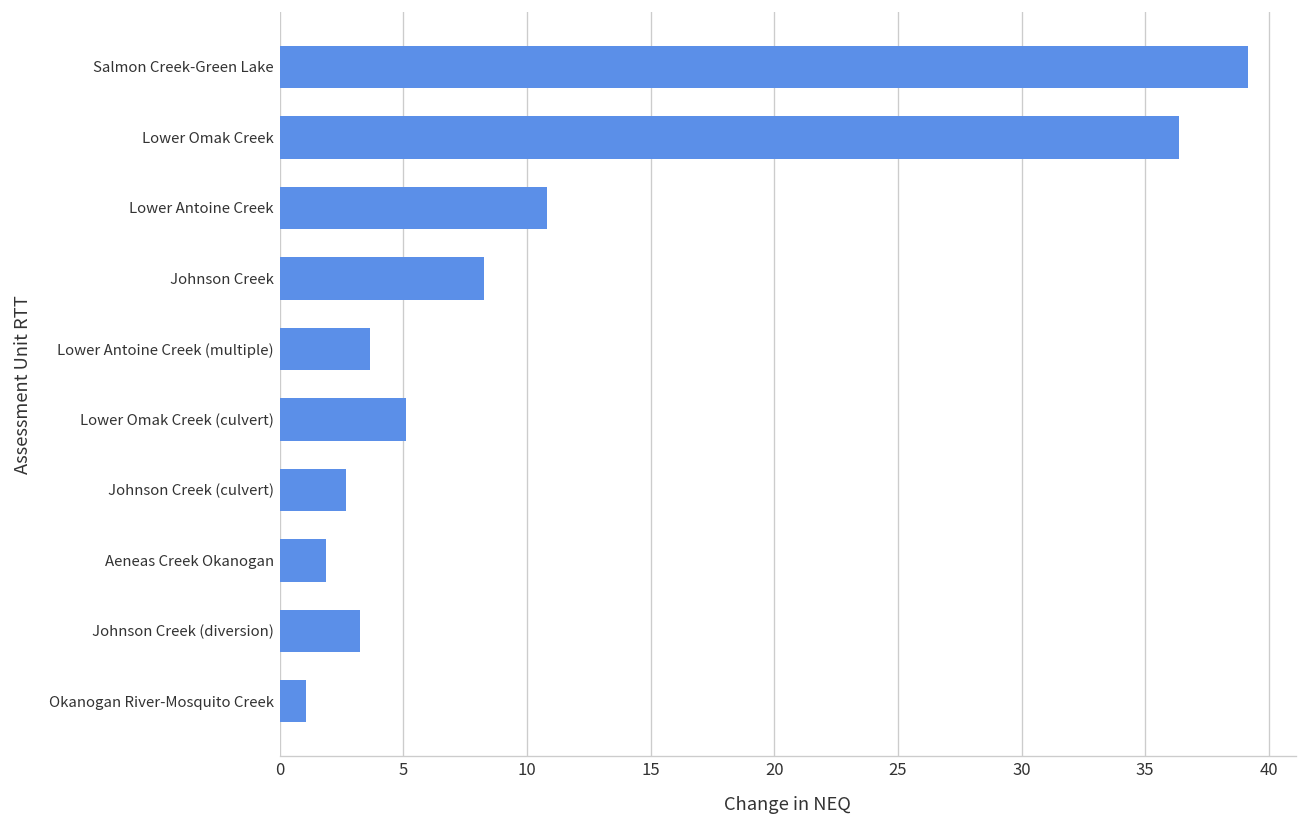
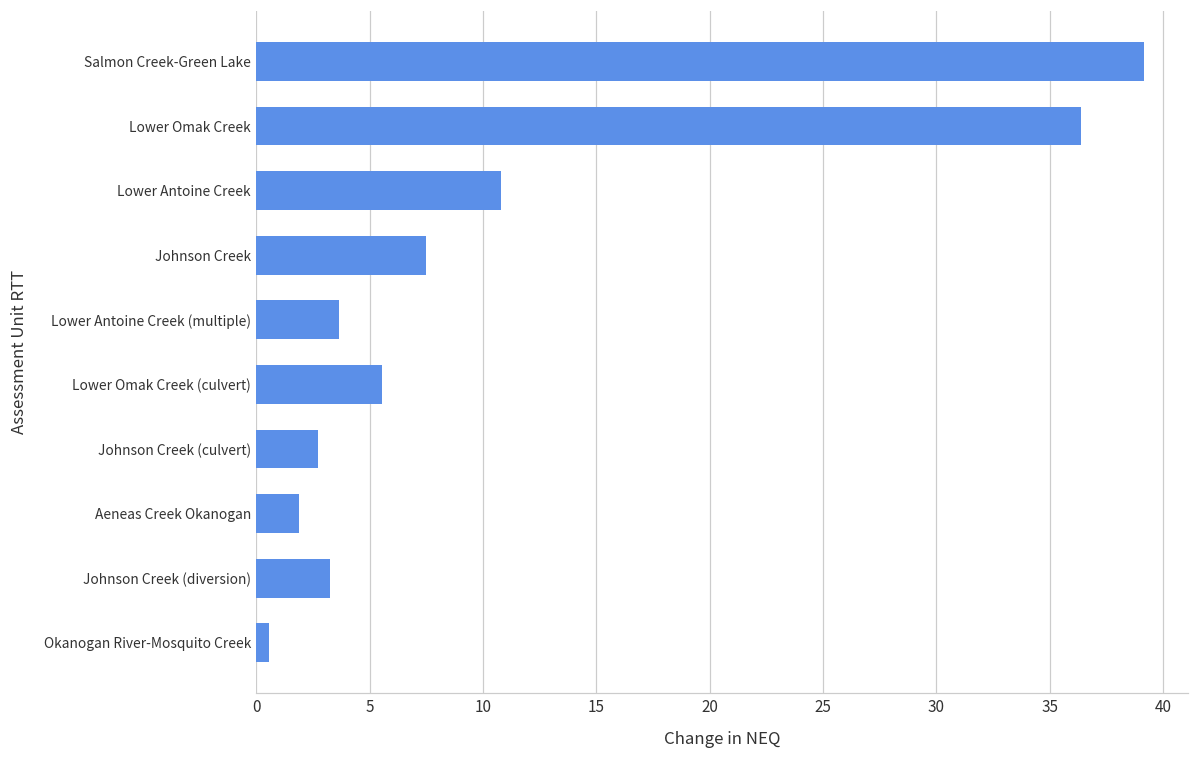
  {
    "Salmon Creek-Green Lake": 39.1,
    "Lower Omak Creek": 36.4,
    "Lower Antoine Creek": 10.8,
-   "Johnson Creek": 8.3,
+   "Johnson Creek": 7.5,
    "Lower Antoine Creek (multiple)": 3.6,
-   "Lower Omak Creek (culvert)": 5.1,
+   "Lower Omak Creek (culvert)": 5.6,
    "Johnson Creek (culvert)": 2.7,
    "Aeneas Creek Okanogan": 1.9,
    "Johnson Creek (diversion)": 3.2,
-   "Okanogan River-Mosquito Creek": 1.1
+   "Okanogan River-Mosquito Creek": 0.5
  }
